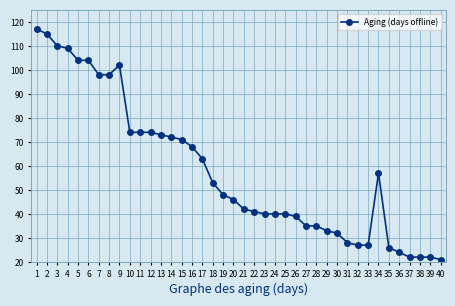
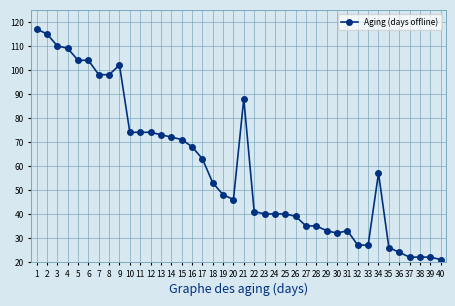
  {
    "1": 117,
    "2": 115,
    "3": 110,
    "4": 109,
    "5": 104,
    "6": 104,
    "7": 98,
    "8": 98,
    "9": 102,
    "10": 74,
    "11": 74,
    "12": 74,
    "13": 73,
    "14": 72,
    "15": 71,
    "16": 68,
    "17": 63,
    "18": 53,
    "19": 48,
    "20": 46,
-   "21": 42,
+   "21": 88,
    "22": 41,
    "23": 40,
    "24": 40,
    "25": 40,
    "26": 39,
    "27": 35,
    "28": 35,
    "29": 33,
    "30": 32,
-   "31": 28,
+   "31": 33,
    "32": 27,
    "33": 27,
    "34": 57,
    "35": 26,
    "36": 24,
    "37": 22,
    "38": 22,
    "39": 22,
    "40": 21
  }
